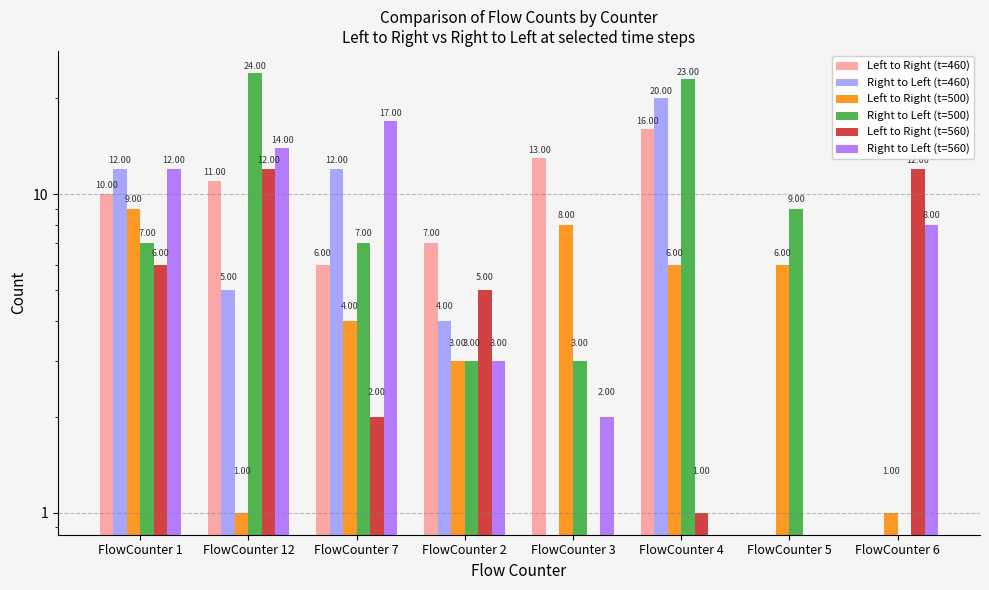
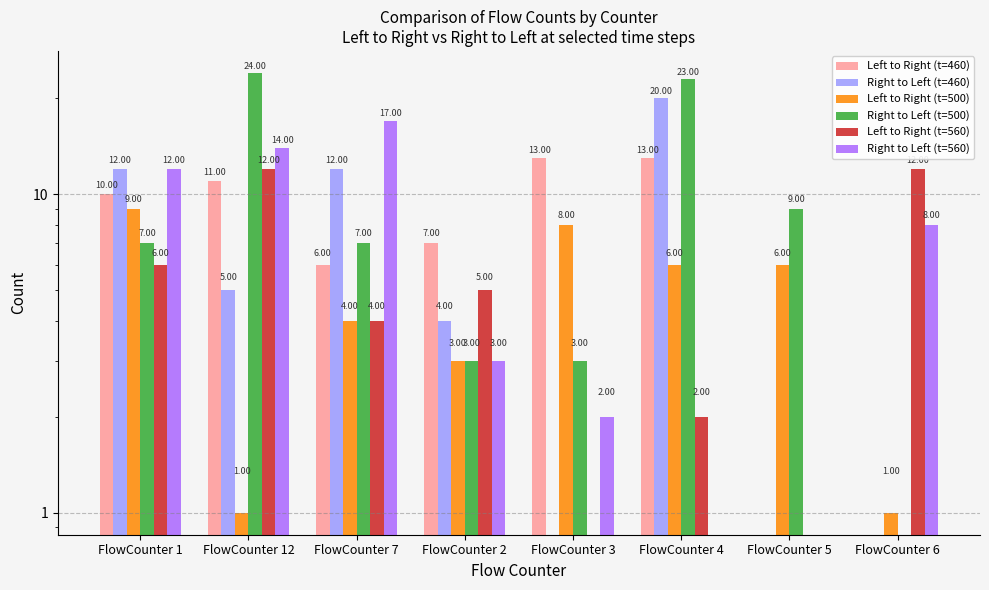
  {
    "Left to Right (t=460)": {
      "FlowCounter 1": 10.00,
      "FlowCounter 12": 11.00,
      "FlowCounter 7": 6.00,
      "FlowCounter 2": 7.00,
      "FlowCounter 3": 13.00,
-     "FlowCounter 4": 16.00
+     "FlowCounter 4": 13.00
    },
    "Left to Right (t=500)": {
      "FlowCounter 1": 9.00,
      "FlowCounter 7": 4.00,
      "FlowCounter 3": 8.00,
      "FlowCounter 4": 6.00,
      "FlowCounter 5": 6.00
    },
    "Right to Left (t=500)": {
      "FlowCounter 1": 7.00,
      "FlowCounter 12": 24.00,
      "FlowCounter 7": 7.00,
      "FlowCounter 3": 3.00,
      "FlowCounter 4": 23.00,
      "FlowCounter 5": 9.00
    },
    "Left to Right (t=560)": {
      "FlowCounter 1": 6.00,
      "FlowCounter 12": 12.00,
-     "FlowCounter 7": 2.00,
+     "FlowCounter 7": 4.00,
      "FlowCounter 2": 5.00,
-     "FlowCounter 4": 1.00
+     "FlowCounter 4": 2.00
    }
  }
